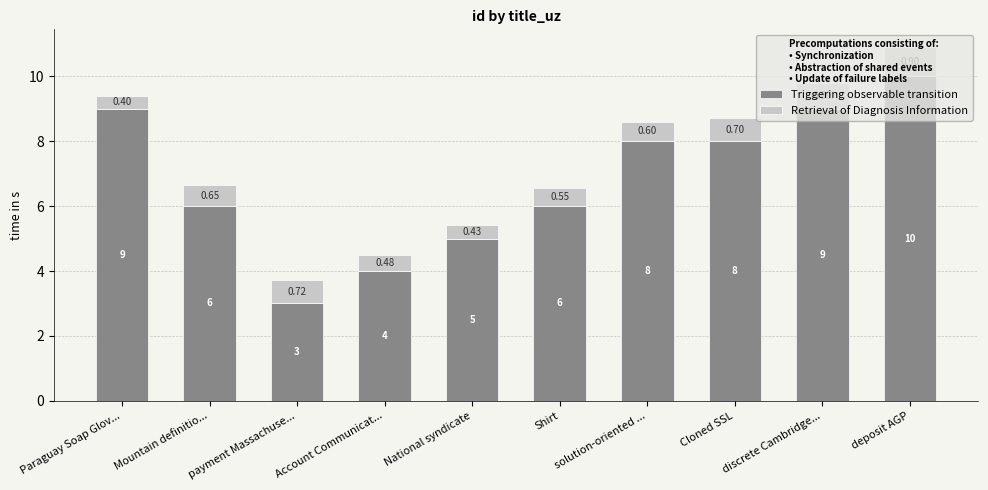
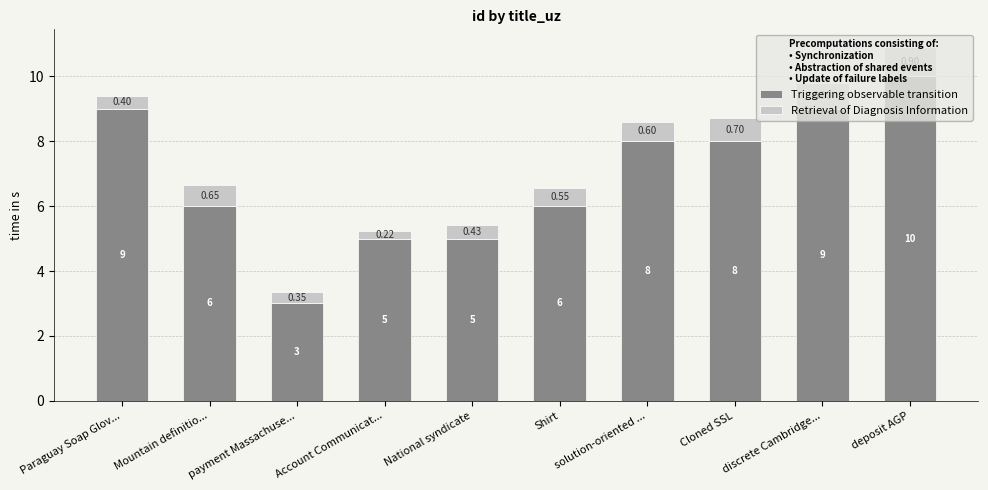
  {
    "Triggering observable transition": {
      "Paraguay Soap Glov...": 9,
      "Mountain definitio...": 6,
      "payment Massachuse...": 3,
-     "Account Communicat...": 4,
+     "Account Communicat...": 5,
      "National syndicate": 5,
      "Shirt": 6,
      "solution-oriented ...": 8,
      "Cloned SSL": 8
    },
    "Retrieval of Diagnosis Information": {
      "Paraguay Soap Glov...": 0.40,
      "Mountain definitio...": 0.65,
-     "payment Massachuse...": 0.72,
-     "Account Communicat...": 0.48,
+     "payment Massachuse...": 0.35,
+     "Account Communicat...": 0.22,
      "National syndicate": 0.43,
      "Shirt": 0.55,
      "solution-oriented ...": 0.60,
      "Cloned SSL": 0.70
    }
  }
